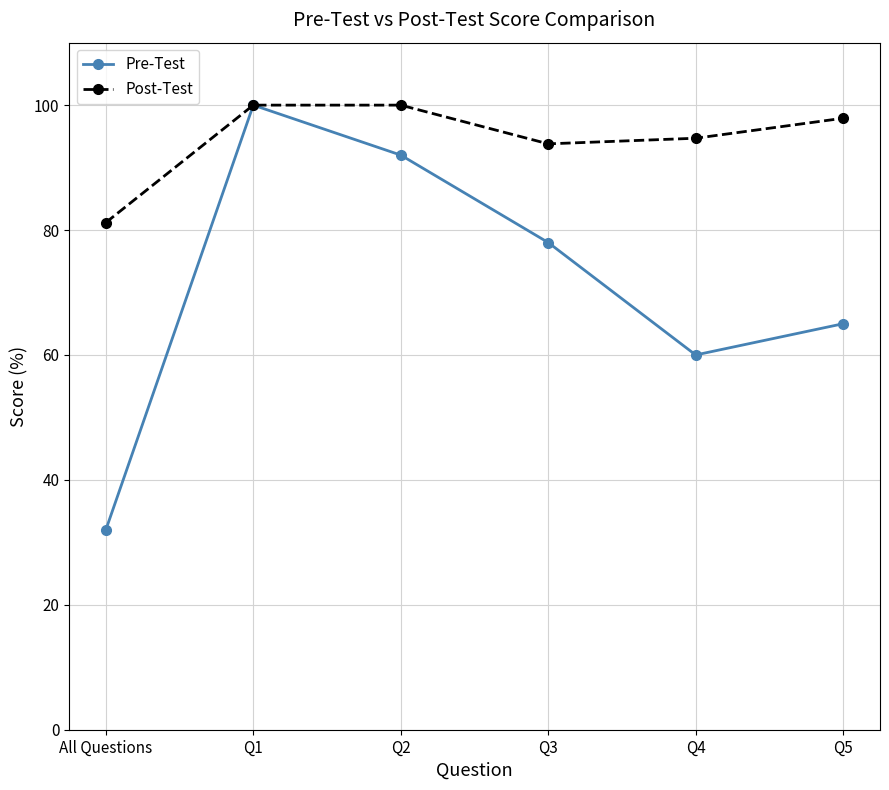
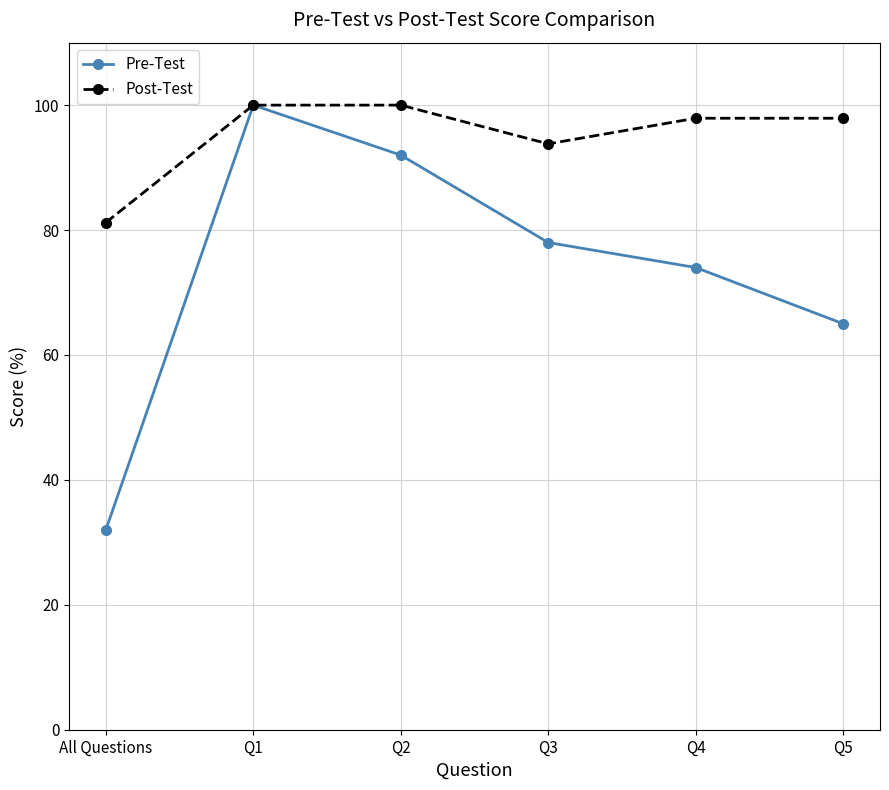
  {
    "Pre-Test": {
      "All Questions": 32,
      "Q2": 92,
      "Q3": 78,
-     "Q4": 60,
+     "Q4": 74,
      "Q5": 65
    },
    "Post-Test": {
      "All Questions": 81,
      "Q2": 100,
      "Q3": 94,
-     "Q4": 95,
+     "Q4": 98,
      "Q5": 98
    }
  }
